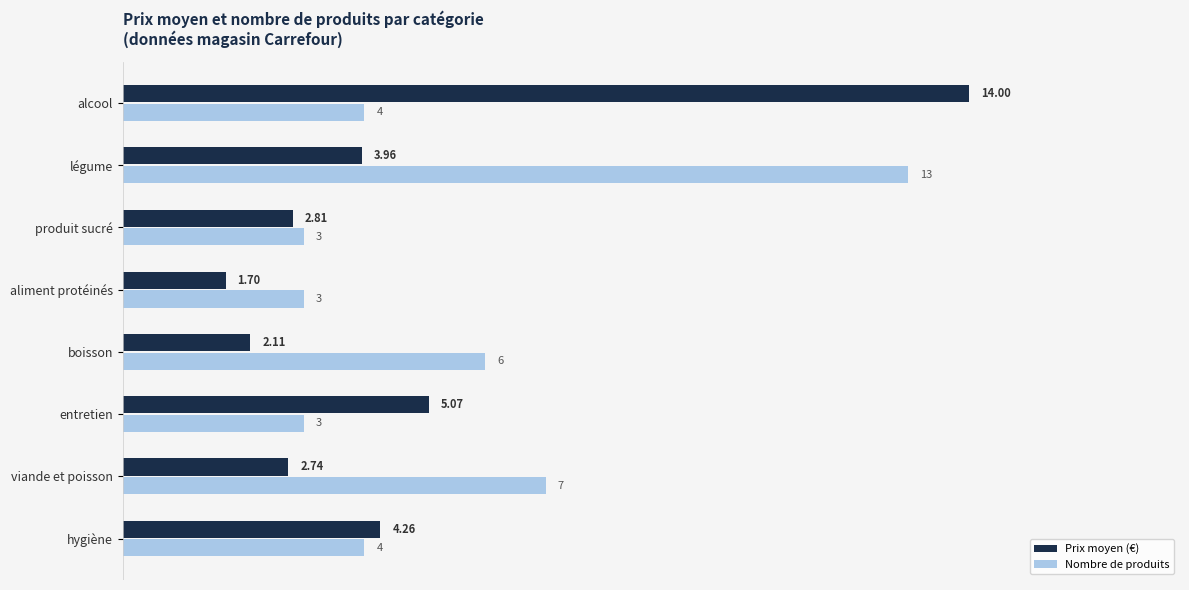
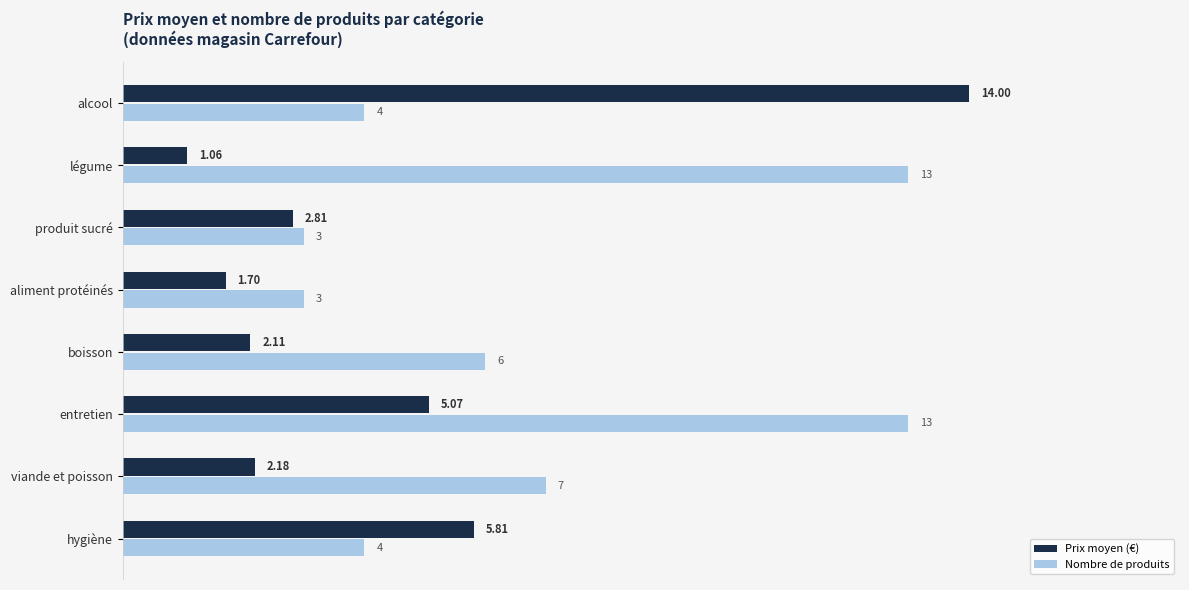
  {
    "Prix moyen (€)": {
      "alcool": 14.00,
-     "légume": 3.96,
+     "légume": 1.06,
      "produit sucré": 2.81,
      "aliment protéinés": 1.70,
      "boisson": 2.11,
      "entretien": 5.07,
-     "viande et poisson": 2.74,
-     "hygiène": 4.26
+     "viande et poisson": 2.18,
+     "hygiène": 5.81
    },
    "Nombre de produits": {
      "alcool": 4,
      "légume": 13,
      "produit sucré": 3,
      "aliment protéinés": 3,
      "boisson": 6,
-     "entretien": 3,
+     "entretien": 13,
      "viande et poisson": 7,
      "hygiène": 4
    }
  }
